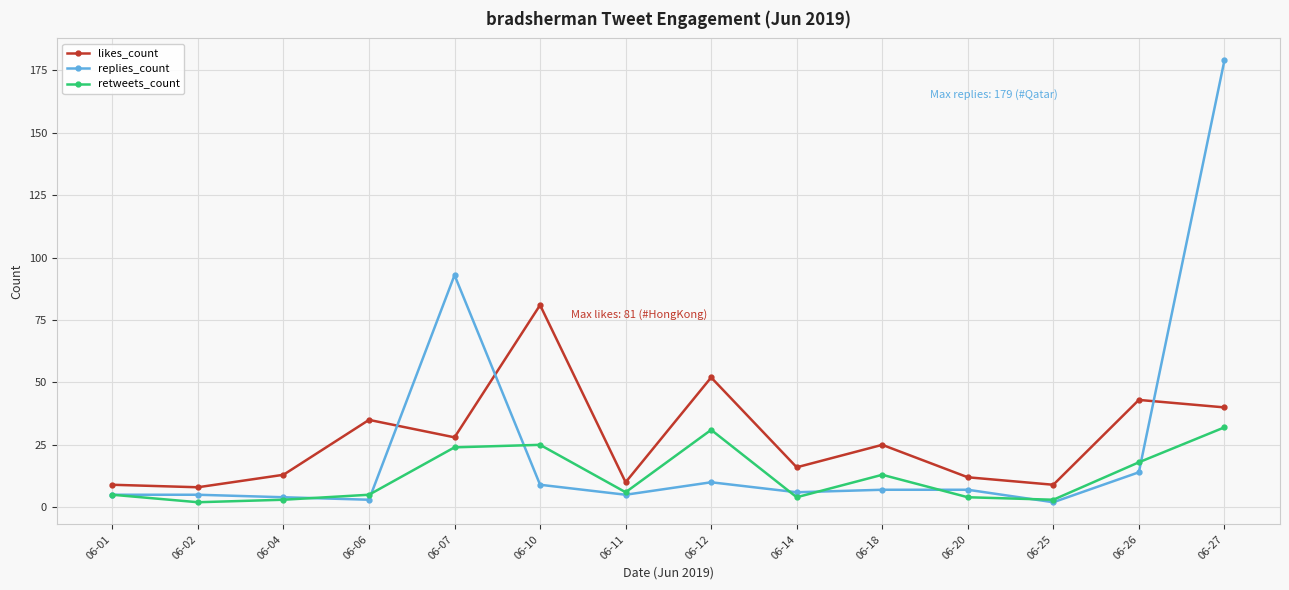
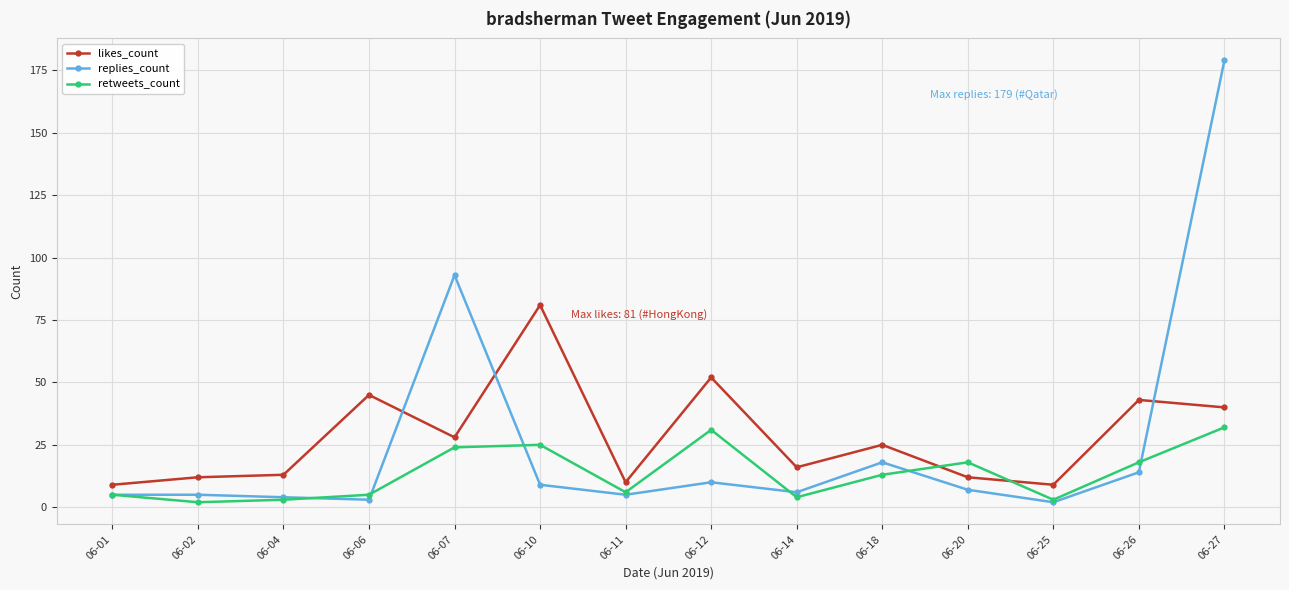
  {
    "likes_count": {
      "06-01": 9,
-     "06-02": 8,
+     "06-02": 12,
      "06-04": 13,
-     "06-06": 35,
+     "06-06": 45,
      "06-07": 28,
      "06-10": 81,
      "06-11": 10,
      "06-12": 52,
      "06-14": 16,
      "06-18": 25,
      "06-20": 12,
      "06-25": 9,
      "06-26": 43,
      "06-27": 40
    },
    "replies_count": {
      "06-02": 5,
      "06-06": 3,
      "06-07": 93,
      "06-10": 9,
      "06-12": 10,
      "06-14": 6,
-     "06-18": 7,
+     "06-18": 18,
      "06-20": 7,
      "06-26": 14,
      "06-27": 179
    },
    "retweets_count": {
      "06-02": 2,
      "06-06": 5,
      "06-07": 24,
      "06-10": 25,
      "06-12": 31,
      "06-14": 4,
      "06-18": 13,
-     "06-20": 4,
+     "06-20": 18,
      "06-26": 18,
      "06-27": 32
    }
  }
